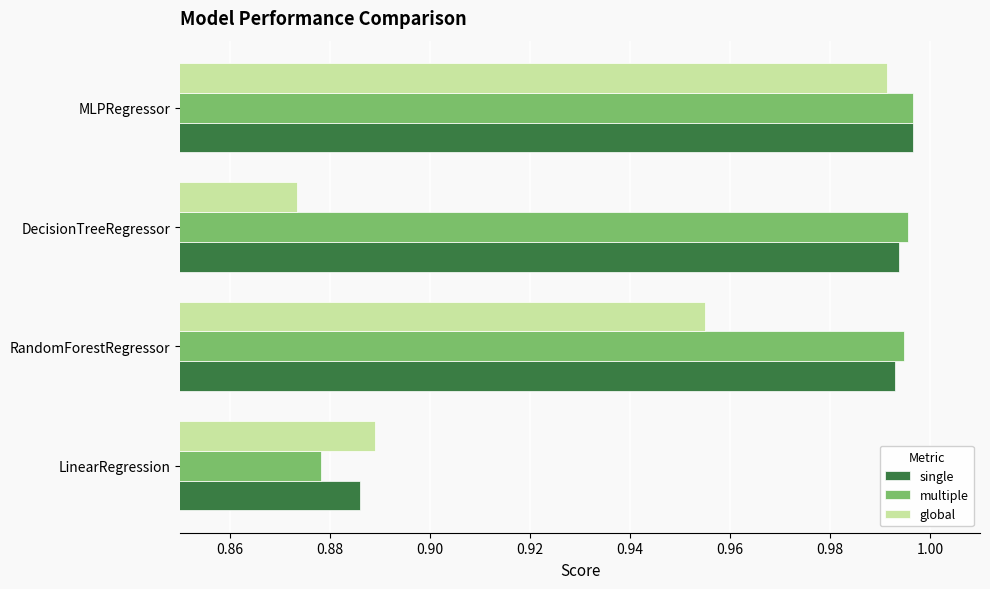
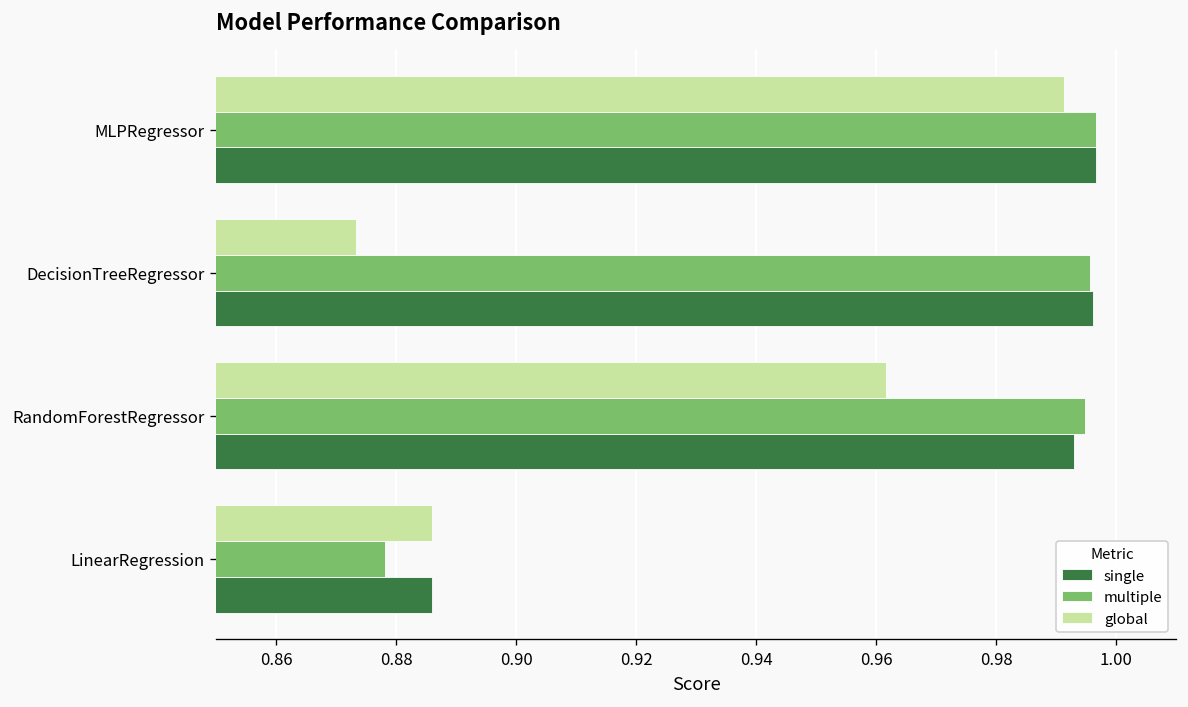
  {
    "single": {
      "MLPRegressor": 0.997,
-     "DecisionTreeRegressor": 0.994,
+     "DecisionTreeRegressor": 0.996,
      "RandomForestRegressor": 0.993,
      "LinearRegression": 0.886
    },
    "multiple": {
      "MLPRegressor": 0.997,
      "DecisionTreeRegressor": 0.996,
      "RandomForestRegressor": 0.995,
      "LinearRegression": 0.878
    },
    "global": {
      "MLPRegressor": 0.991,
      "DecisionTreeRegressor": 0.873,
-     "RandomForestRegressor": 0.955,
-     "LinearRegression": 0.889
+     "RandomForestRegressor": 0.962,
+     "LinearRegression": 0.886
    }
  }
